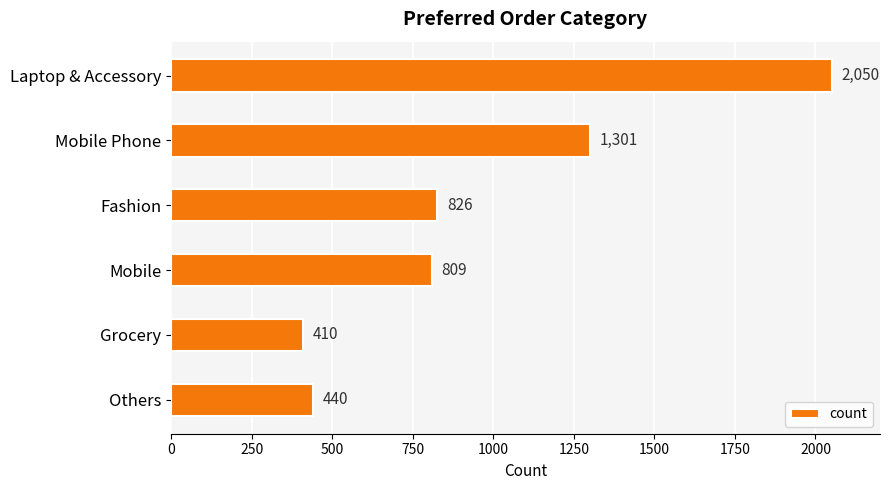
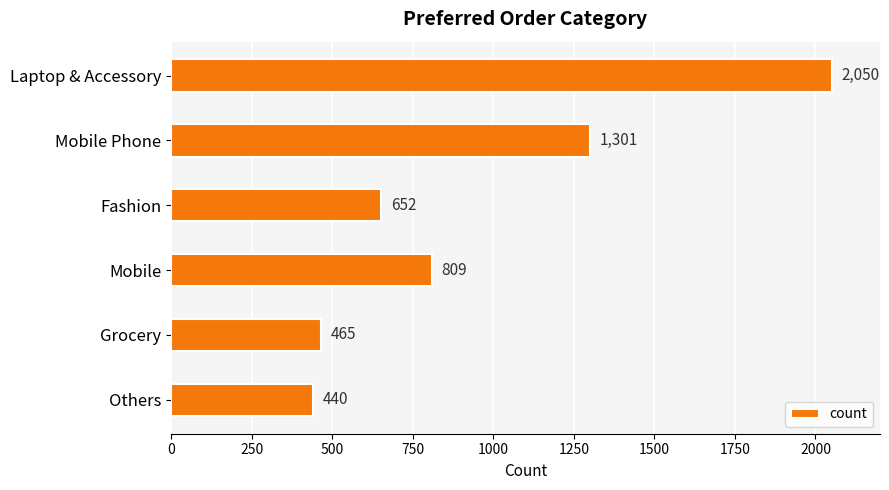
  {
    "Laptop & Accessory": "2,050",
    "Mobile Phone": "1,301",
-   "Fashion": "826",
+   "Fashion": "652",
    "Mobile": "809",
-   "Grocery": "410",
+   "Grocery": "465",
    "Others": "440"
  }
